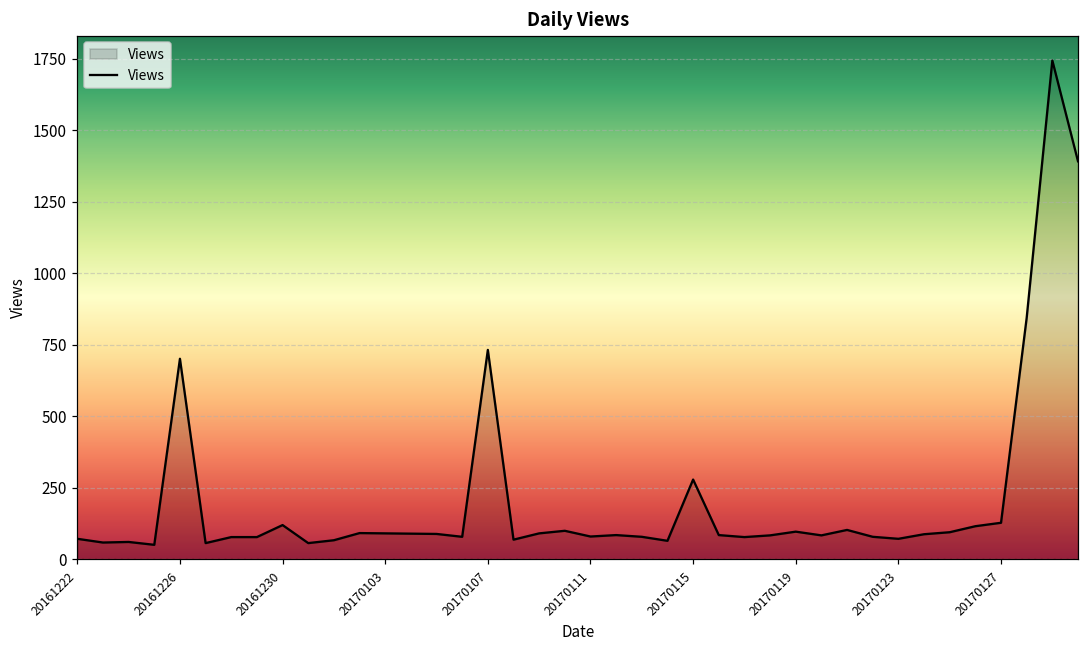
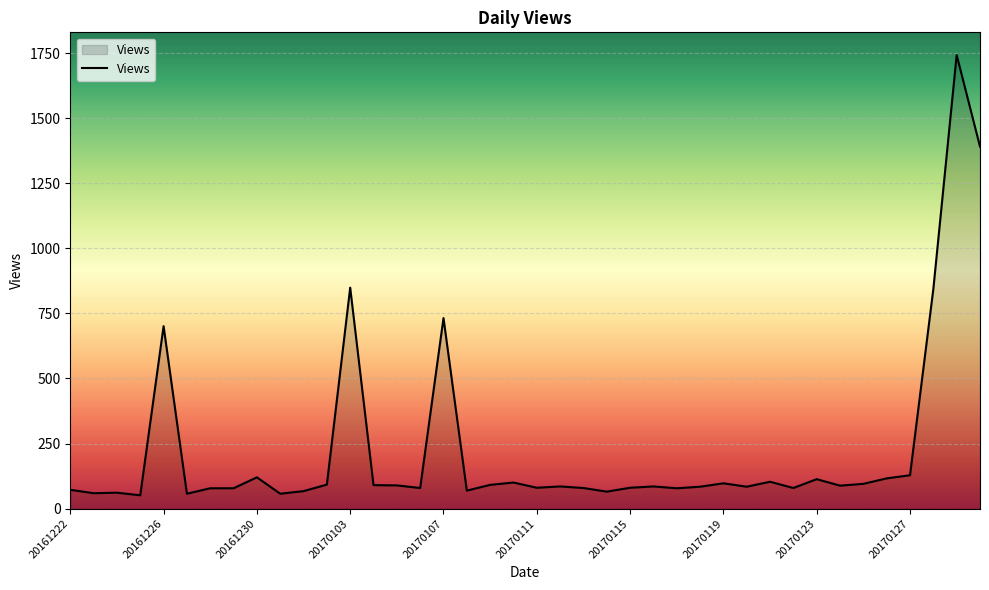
  {
    "20161222": 70,
    "20161226": 700,
    "20161230": 120,
-   "20170103": 90,
+   "20170103": 850,
    "20170107": 730,
    "20170111": 80,
-   "20170115": 280,
+   "20170115": 80,
    "20170119": 100,
-   "20170123": 70,
+   "20170123": 110,
    "20170127": 130
  }
